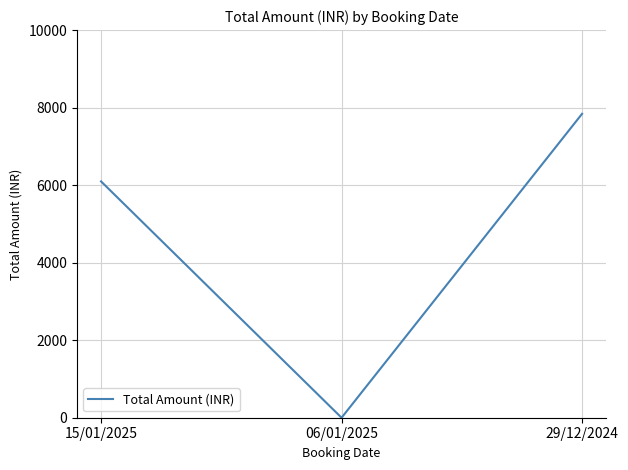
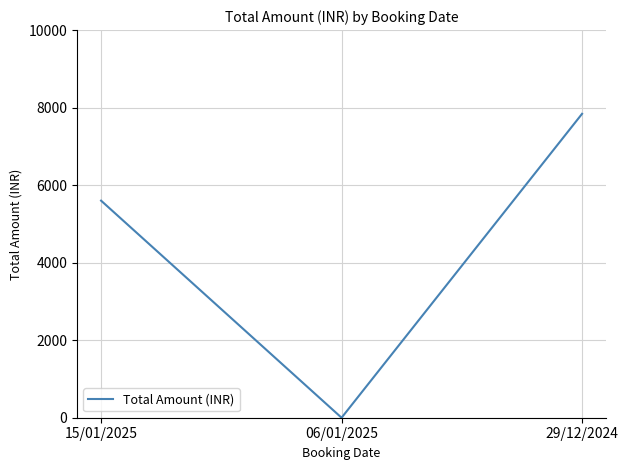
  {
-   "15/01/2025": 6100,
+   "15/01/2025": 5600,
    "06/01/2025": 0,
    "29/12/2024": 7800
  }
